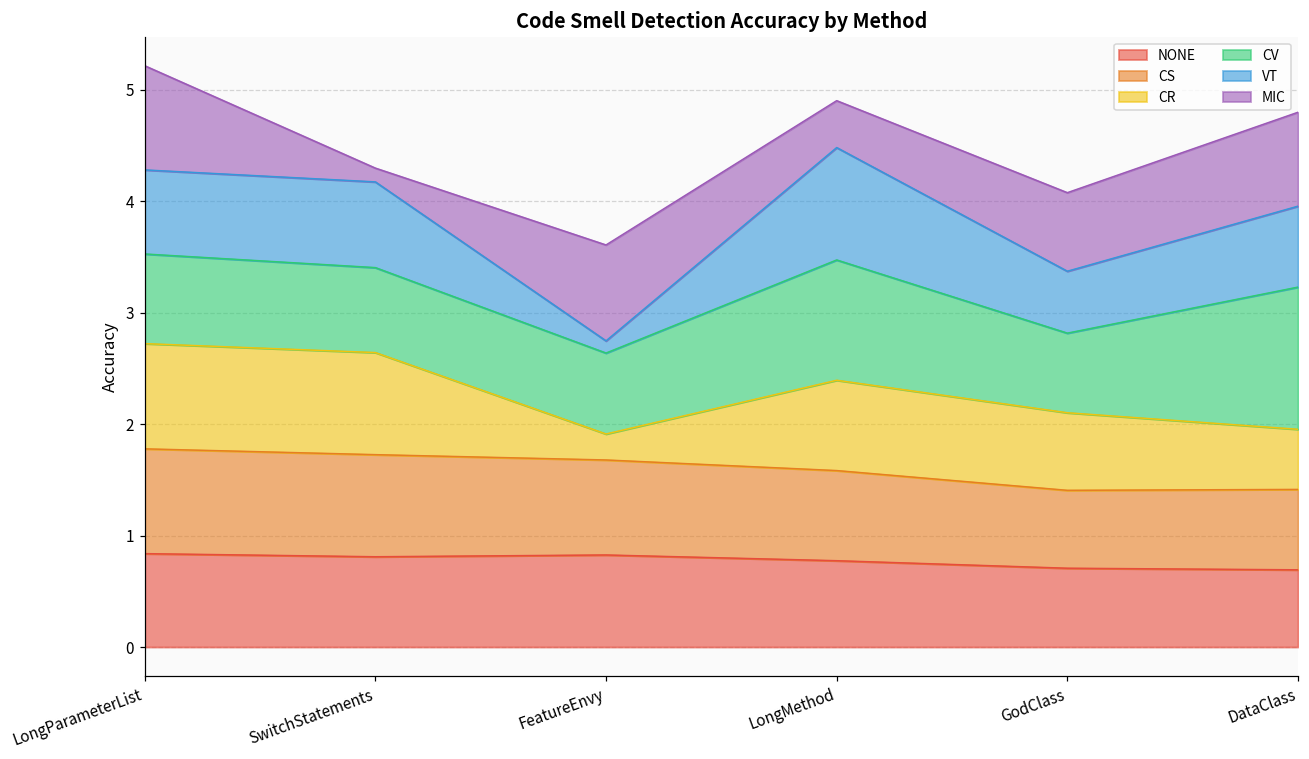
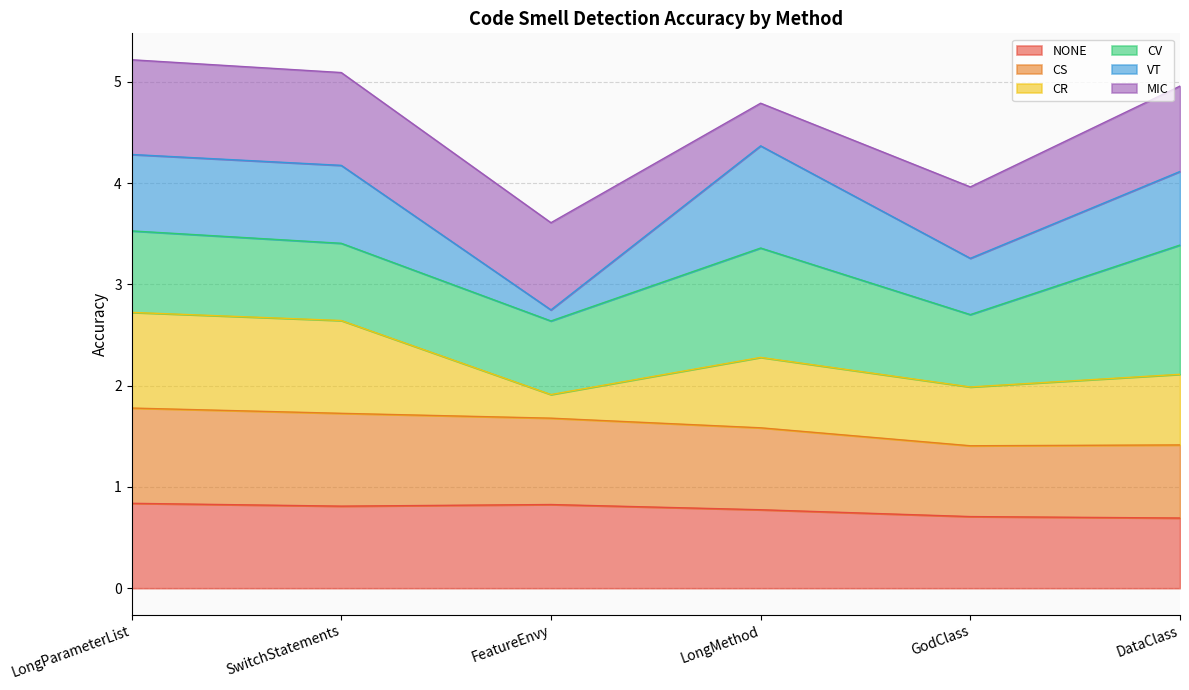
  {
    "CR": {
      "LongParameterList": 0.94,
      "SwitchStatements": 0.92,
      "FeatureEnvy": 0.23,
-     "LongMethod": 0.81,
-     "GodClass": 0.70,
-     "DataClass": 0.54
+     "LongMethod": 0.70,
+     "GodClass": 0.58,
+     "DataClass": 0.70
    },
    "CV": {
      "LongParameterList": 0.80,
      "SwitchStatements": 0.76,
      "FeatureEnvy": 0.73,
      "LongMethod": 1.08,
      "GodClass": 0.71,
      "DataClass": 1.28
    },
    "VT": {
      "LongParameterList": 0.75,
      "SwitchStatements": 0.77,
      "FeatureEnvy": 0.11,
      "LongMethod": 1.01,
      "GodClass": 0.56,
      "DataClass": 0.73
    },
    "MIC": {
      "LongParameterList": 0.94,
-     "SwitchStatements": 0.12,
+     "SwitchStatements": 0.92,
      "FeatureEnvy": 0.86,
      "LongMethod": 0.42,
      "GodClass": 0.71,
      "DataClass": 0.84
    }
  }
